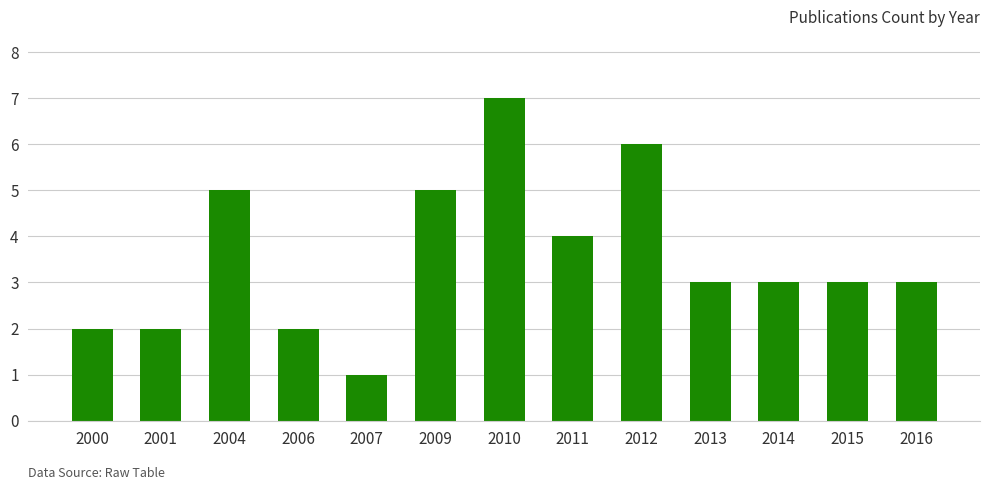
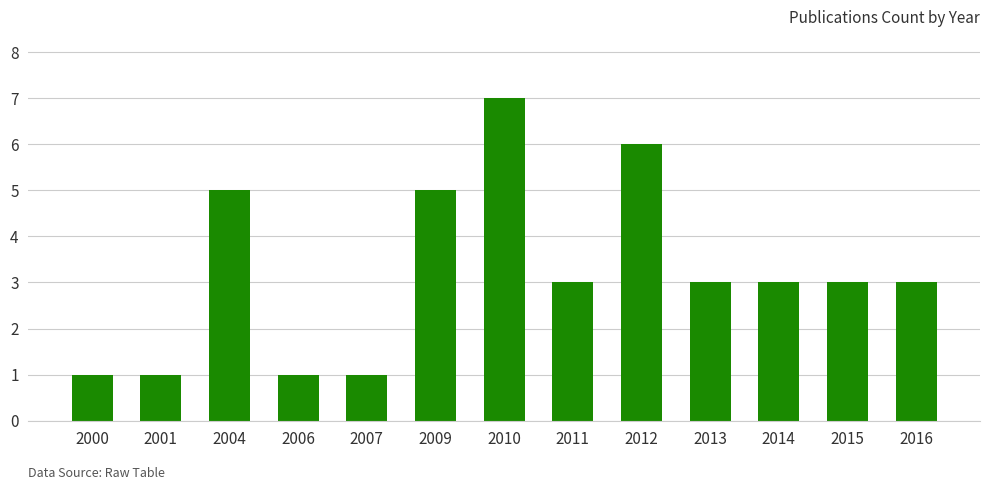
  {
-   "2000": 2,
-   "2001": 2,
+   "2000": 1,
+   "2001": 1,
    "2004": 5,
-   "2006": 2,
+   "2006": 1,
    "2007": 1,
    "2009": 5,
    "2010": 7,
-   "2011": 4,
+   "2011": 3,
    "2012": 6,
    "2013": 3,
    "2014": 3,
    "2015": 3,
    "2016": 3
  }
